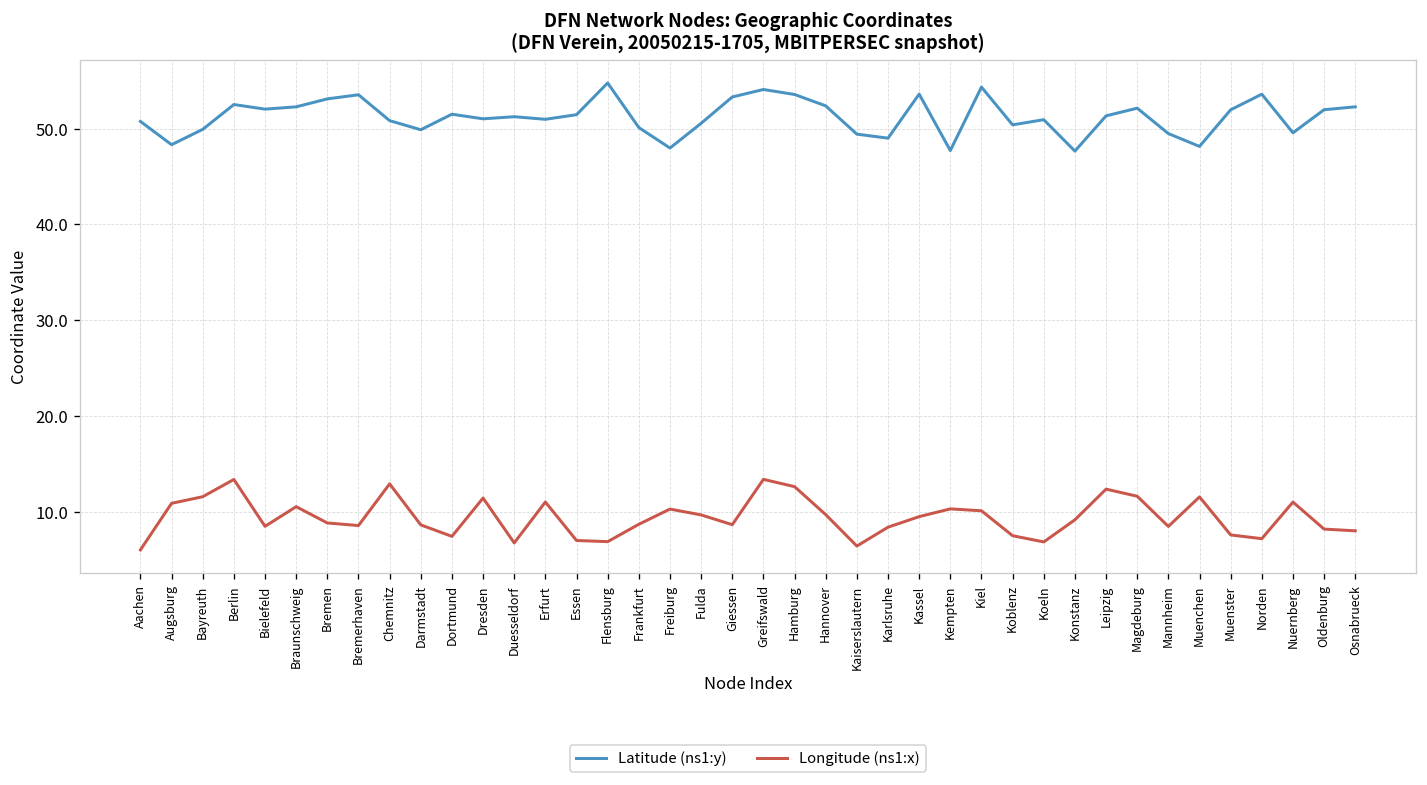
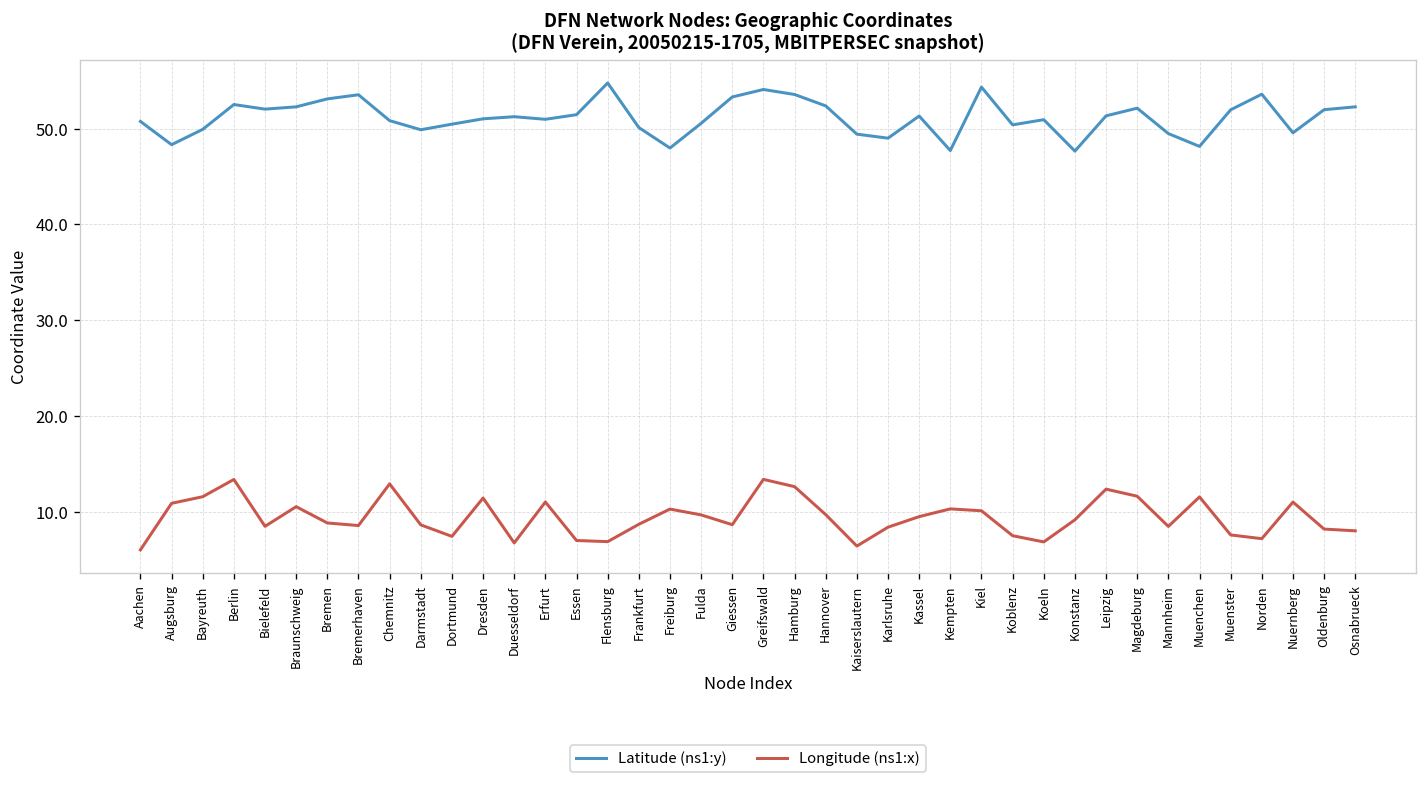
  {
    "Latitude (ns1:y)": {
      "Aachen": 51,
      "Augsburg": 48,
      "Bayreuth": 50,
      "Berlin": 53,
      "Bielefeld": 52,
      "Braunschweig": 52,
      "Bremen": 53,
      "Bremerhaven": 54,
      "Chemnitz": 51,
      "Darmstadt": 50,
-     "Dortmund": 52,
+     "Dortmund": 50,
      "Dresden": 51,
      "Duesseldorf": 51,
      "Erfurt": 51,
      "Essen": 51,
      "Flensburg": 55,
      "Frankfurt": 50,
      "Freiburg": 48,
      "Fulda": 51,
      "Giessen": 53,
      "Greifswald": 54,
      "Hamburg": 54,
      "Hannover": 52,
      "Kaiserslautern": 49,
      "Karlsruhe": 49,
-     "Kassel": 54,
+     "Kassel": 51,
      "Kempten": 48,
      "Kiel": 54,
      "Koblenz": 50,
      "Koeln": 51,
      "Konstanz": 48,
      "Leipzig": 51,
      "Magdeburg": 52,
      "Mannheim": 49,
      "Muenchen": 48,
      "Muenster": 52,
      "Norden": 54,
      "Nuernberg": 50,
      "Oldenburg": 52,
      "Osnabrueck": 52
    },
    "Longitude (ns1:x)": {
      "Aachen": 6,
      "Augsburg": 11,
      "Bayreuth": 12,
      "Berlin": 13,
      "Bielefeld": 9,
      "Braunschweig": 11,
      "Bremen": 9,
      "Bremerhaven": 9,
      "Chemnitz": 13,
      "Darmstadt": 9,
      "Dortmund": 7,
      "Dresden": 11,
      "Duesseldorf": 7,
      "Erfurt": 11,
      "Essen": 7,
      "Flensburg": 7,
      "Frankfurt": 9,
      "Freiburg": 10,
      "Fulda": 10,
      "Giessen": 9,
      "Greifswald": 13,
      "Hamburg": 13,
      "Hannover": 10,
      "Kaiserslautern": 6,
      "Karlsruhe": 8,
      "Kassel": 10,
      "Kempten": 10,
      "Kiel": 10,
      "Koblenz": 8,
      "Koeln": 7,
      "Konstanz": 9,
      "Leipzig": 12,
      "Magdeburg": 12,
      "Mannheim": 8,
      "Muenchen": 12,
      "Muenster": 8,
      "Norden": 7,
      "Nuernberg": 11,
      "Oldenburg": 8,
      "Osnabrueck": 8
    }
  }
